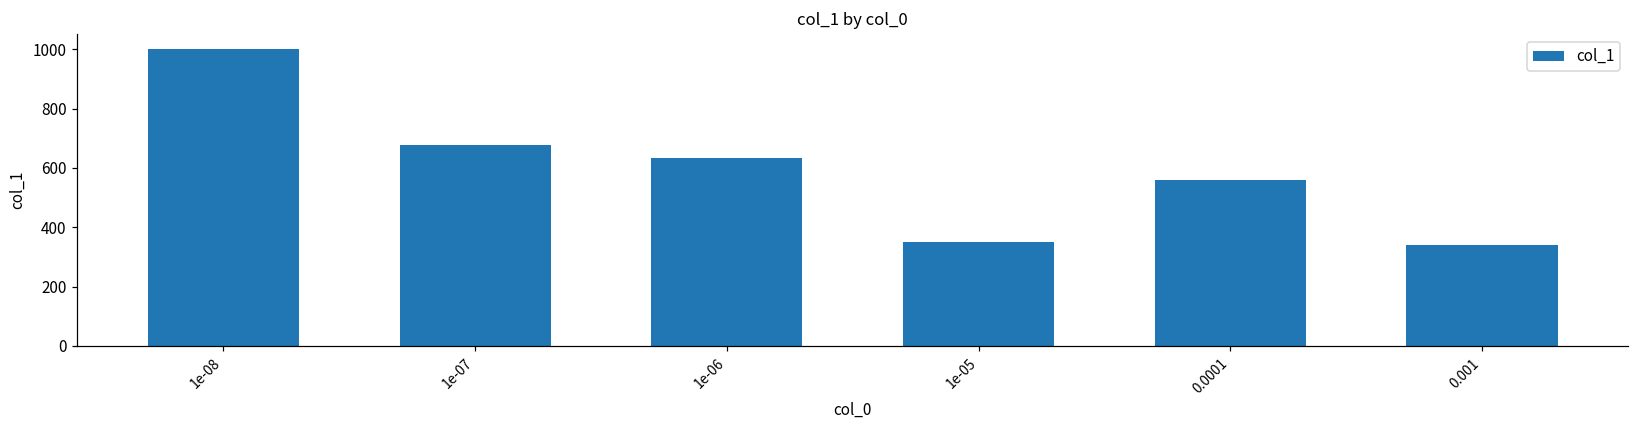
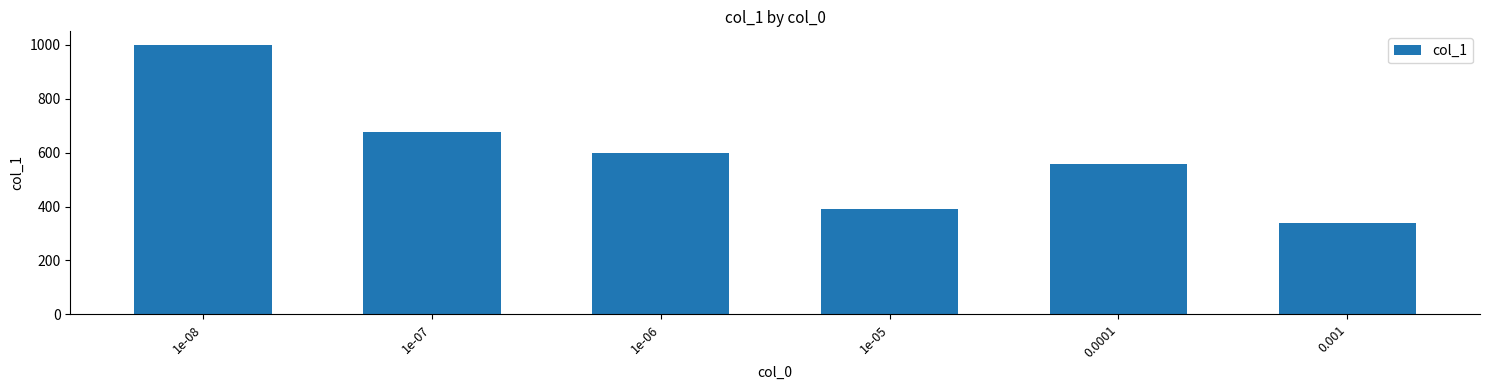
  {
    "1e-08": 1000,
    "1e-07": 680,
-   "1e-06": 640,
-   "1e-05": 350,
+   "1e-06": 600,
+   "1e-05": 390,
    "0.0001": 560,
    "0.001": 340
  }
